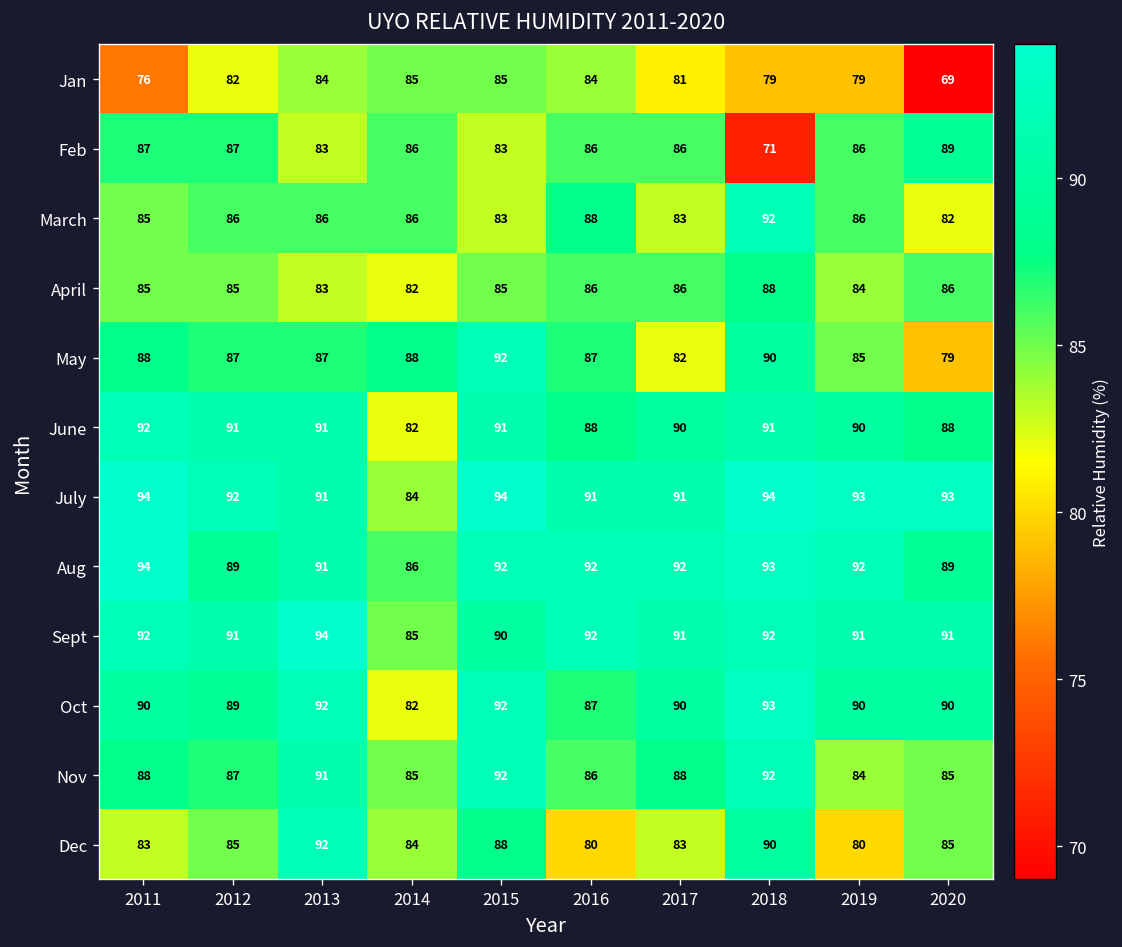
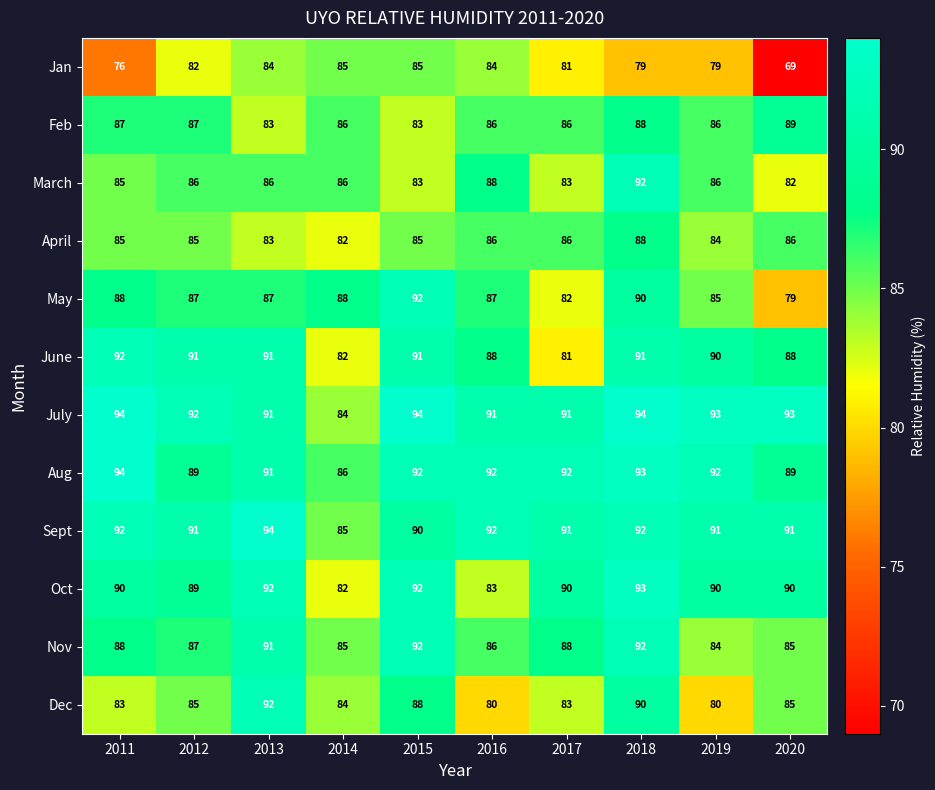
  {
    "Jan": {
      "2011": 76,
      "2012": 82,
      "2013": 84,
      "2014": 85,
      "2015": 85,
      "2016": 84,
      "2017": 81,
      "2018": 79,
      "2019": 79,
      "2020": 69
    },
    "Feb": {
      "2011": 87,
      "2012": 87,
      "2013": 83,
      "2014": 86,
      "2015": 83,
      "2016": 86,
      "2017": 86,
-     "2018": 71,
+     "2018": 88,
      "2019": 86,
      "2020": 89
    },
    "March": {
      "2011": 85,
      "2012": 86,
      "2013": 86,
      "2014": 86,
      "2015": 83,
      "2016": 88,
      "2017": 83,
      "2018": 92,
      "2019": 86,
      "2020": 82
    },
    "April": {
      "2011": 85,
      "2012": 85,
      "2013": 83,
      "2014": 82,
      "2015": 85,
      "2016": 86,
      "2017": 86,
      "2018": 88,
      "2019": 84,
      "2020": 86
    },
    "May": {
      "2011": 88,
      "2012": 87,
      "2013": 87,
      "2014": 88,
      "2015": 92,
      "2016": 87,
      "2017": 82,
      "2018": 90,
      "2019": 85,
      "2020": 79
    },
    "June": {
      "2011": 92,
      "2012": 91,
      "2013": 91,
      "2014": 82,
      "2015": 91,
      "2016": 88,
-     "2017": 90,
+     "2017": 81,
      "2018": 91,
      "2019": 90,
      "2020": 88
    },
    "July": {
      "2011": 94,
      "2012": 92,
      "2013": 91,
      "2014": 84,
      "2015": 94,
      "2016": 91,
      "2017": 91,
      "2018": 94,
      "2019": 93,
      "2020": 93
    },
    "Aug": {
      "2011": 94,
      "2012": 89,
      "2013": 91,
      "2014": 86,
      "2015": 92,
      "2016": 92,
      "2017": 92,
      "2018": 93,
      "2019": 92,
      "2020": 89
    },
    "Sept": {
      "2011": 92,
      "2012": 91,
      "2013": 94,
      "2014": 85,
      "2015": 90,
      "2016": 92,
      "2017": 91,
      "2018": 92,
      "2019": 91,
      "2020": 91
    },
    "Oct": {
      "2011": 90,
      "2012": 89,
      "2013": 92,
      "2014": 82,
      "2015": 92,
-     "2016": 87,
+     "2016": 83,
      "2017": 90,
      "2018": 93,
      "2019": 90,
      "2020": 90
    },
    "Nov": {
      "2011": 88,
      "2012": 87,
      "2013": 91,
      "2014": 85,
      "2015": 92,
      "2016": 86,
      "2017": 88,
      "2018": 92,
      "2019": 84,
      "2020": 85
    },
    "Dec": {
      "2011": 83,
      "2012": 85,
      "2013": 92,
      "2014": 84,
      "2015": 88,
      "2016": 80,
      "2017": 83,
      "2018": 90,
      "2019": 80,
      "2020": 85
    }
  }
